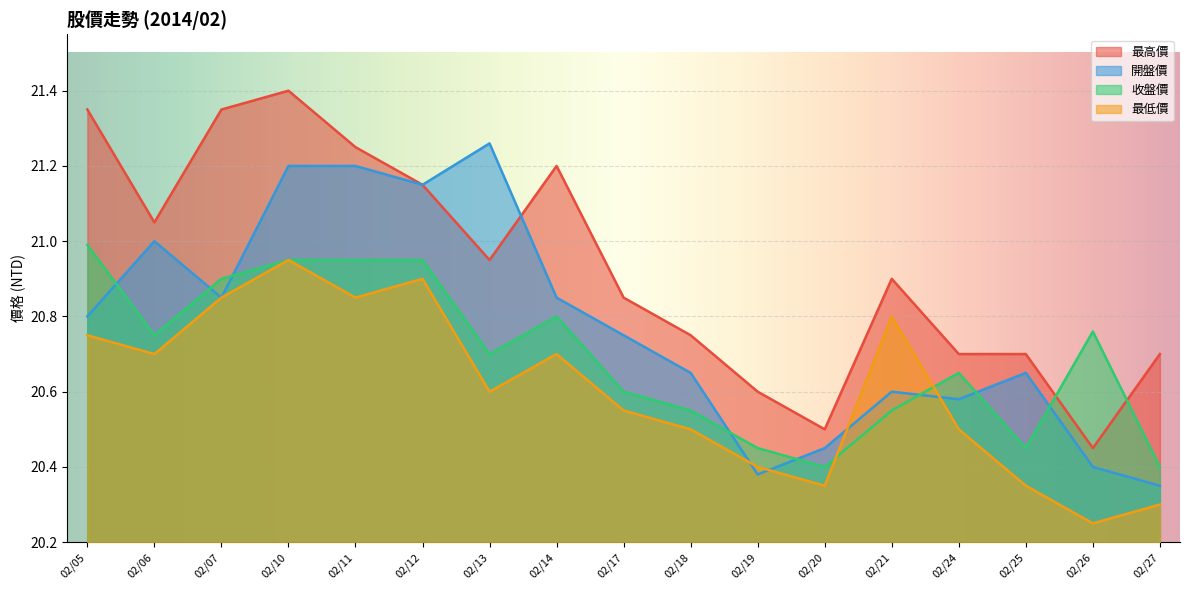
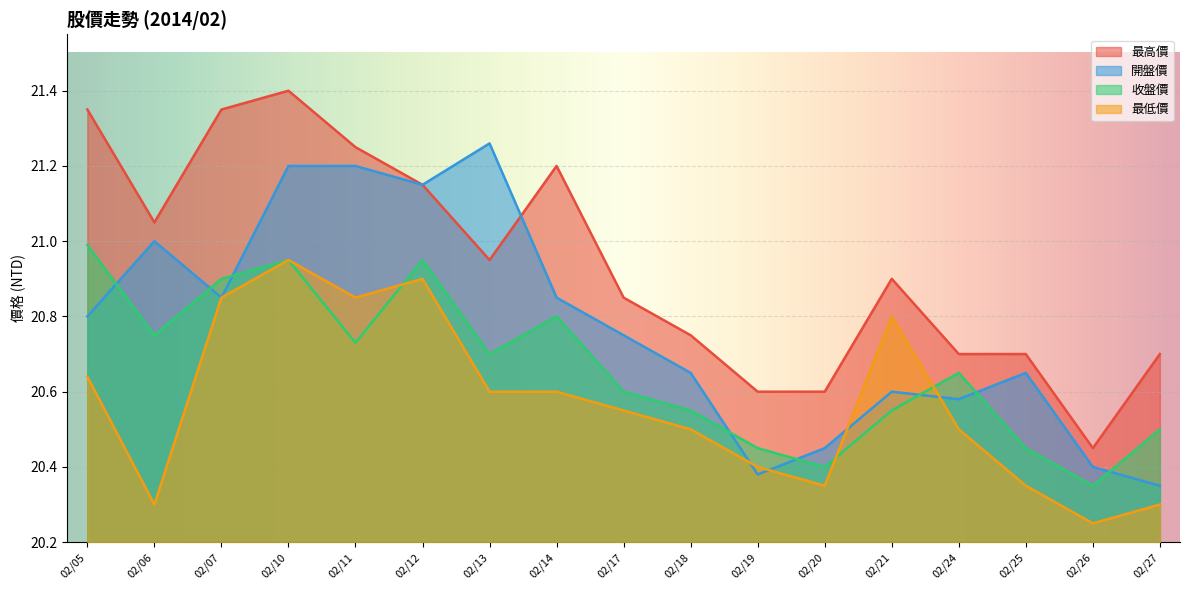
  {
    "最高價": {
      "02/05": 21.35,
      "02/06": 21.05,
      "02/07": 21.35,
      "02/10": 21.4,
      "02/11": 21.25,
      "02/13": 20.95,
      "02/14": 21.2,
      "02/17": 20.85,
      "02/18": 20.75,
      "02/19": 20.6,
-     "02/20": 20.5,
+     "02/20": 20.6,
      "02/21": 20.9,
      "02/24": 20.7,
      "02/25": 20.7,
      "02/26": 20.45,
      "02/27": 20.7
    },
    "開盤價": {
      "02/05": 20.80,
      "02/06": 21.00,
      "02/10": 21.20,
      "02/11": 21.20,
      "02/13": 21.26,
      "02/14": 20.85,
      "02/17": 20.75,
      "02/18": 20.65,
      "02/19": 20.38,
      "02/20": 20.45,
      "02/21": 20.60,
      "02/24": 20.58,
      "02/25": 20.65,
      "02/26": 20.40,
      "02/27": 20.35
    },
    "收盤價": {
      "02/05": 20.99,
      "02/06": 20.75,
      "02/07": 20.90,
-     "02/11": 20.95,
+     "02/11": 20.73,
      "02/12": 20.95,
      "02/13": 20.70,
      "02/14": 20.80,
      "02/17": 20.60,
      "02/18": 20.55,
      "02/19": 20.45,
      "02/20": 20.40,
      "02/21": 20.55,
      "02/24": 20.65,
      "02/25": 20.45,
-     "02/26": 20.76,
-     "02/27": 20.4
+     "02/26": 20.35,
+     "02/27": 20.5
    },
    "最低價": {
-     "02/05": 20.75,
-     "02/06": 20.7,
+     "02/05": 20.64,
+     "02/06": 20.3,
      "02/11": 20.85,
      "02/12": 20.90,
      "02/13": 20.60,
-     "02/14": 20.7,
+     "02/14": 20.6,
      "02/17": 20.55,
      "02/18": 20.50,
      "02/19": 20.40,
      "02/20": 20.35,
      "02/21": 20.80,
      "02/24": 20.50,
      "02/25": 20.35,
      "02/26": 20.25,
      "02/27": 20.30
    }
  }
